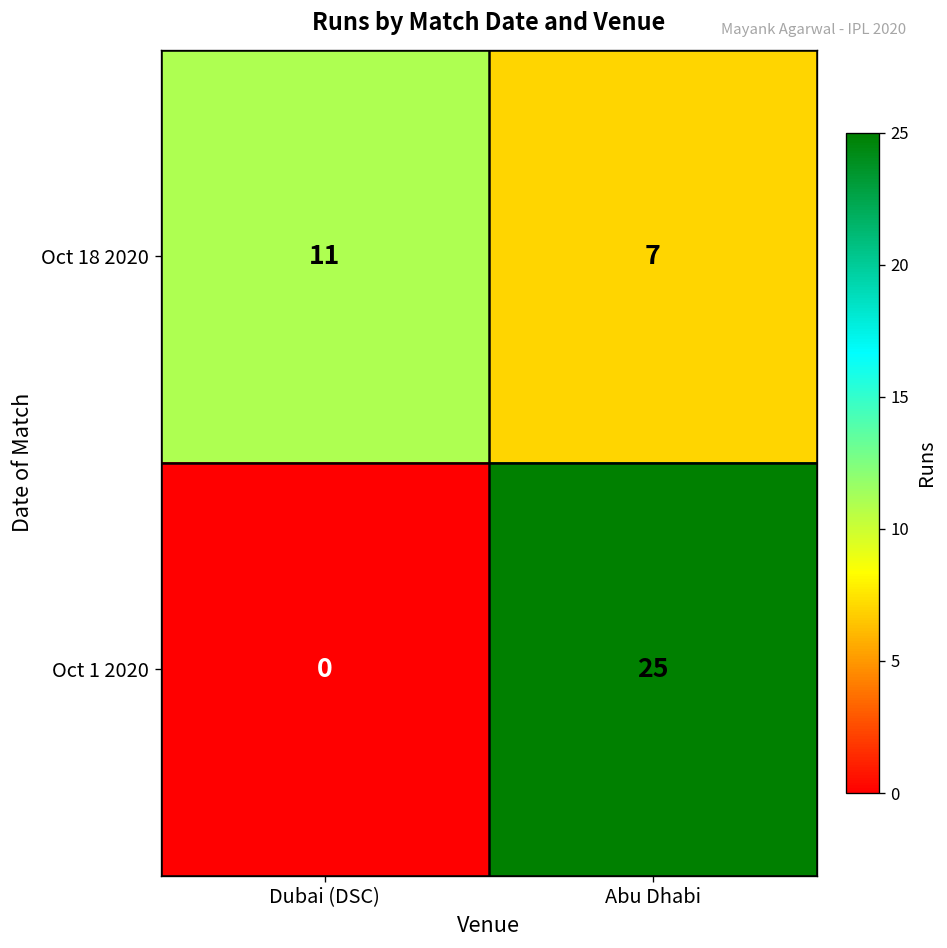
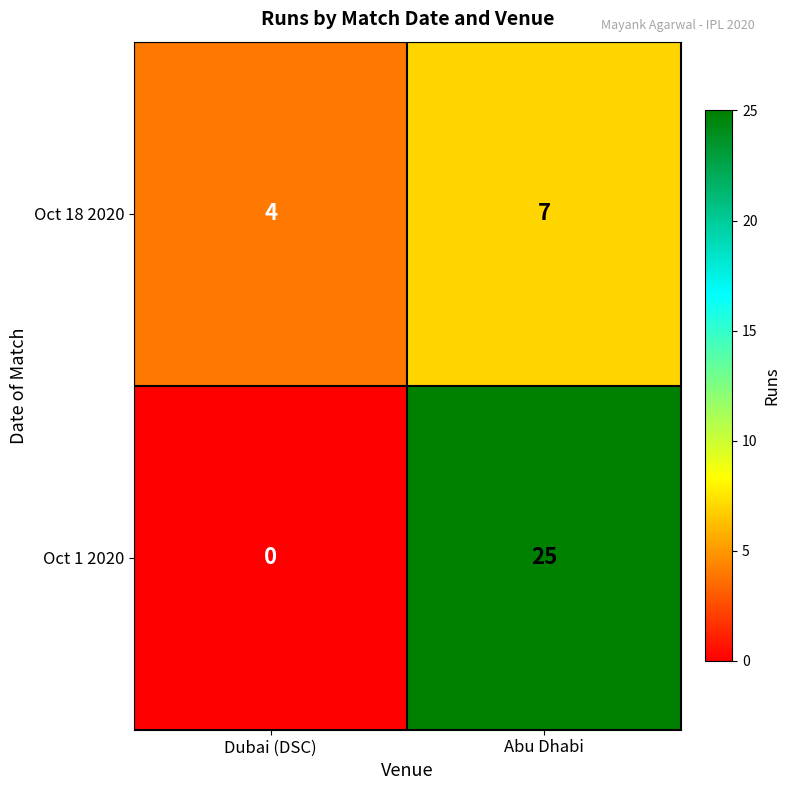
  {
    "Oct 18 2020": {
-     "Dubai (DSC)": 11,
+     "Dubai (DSC)": 4,
      "Abu Dhabi": 7
    },
    "Oct 1 2020": {
      "Dubai (DSC)": 0,
      "Abu Dhabi": 25
    }
  }
